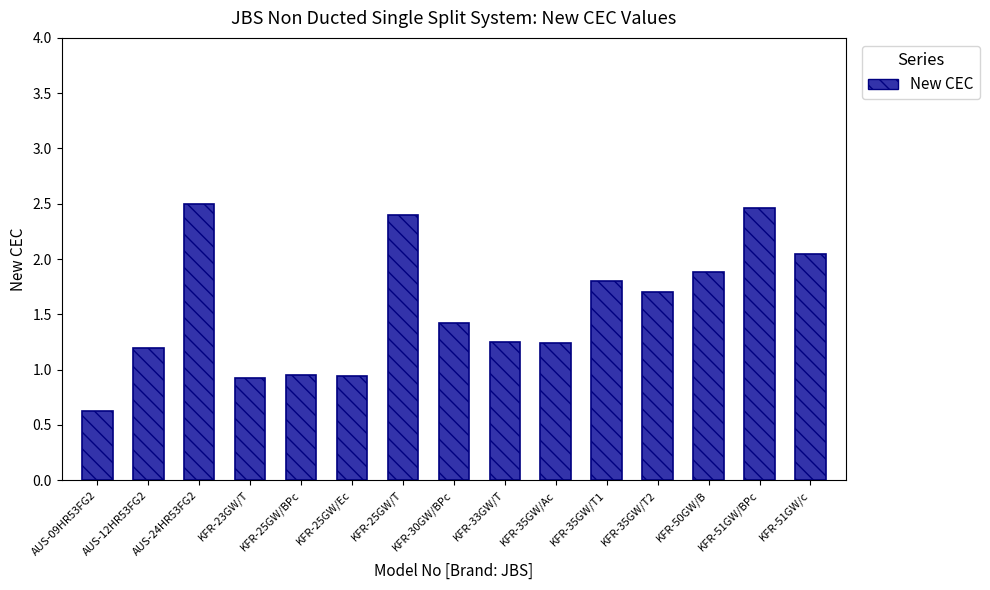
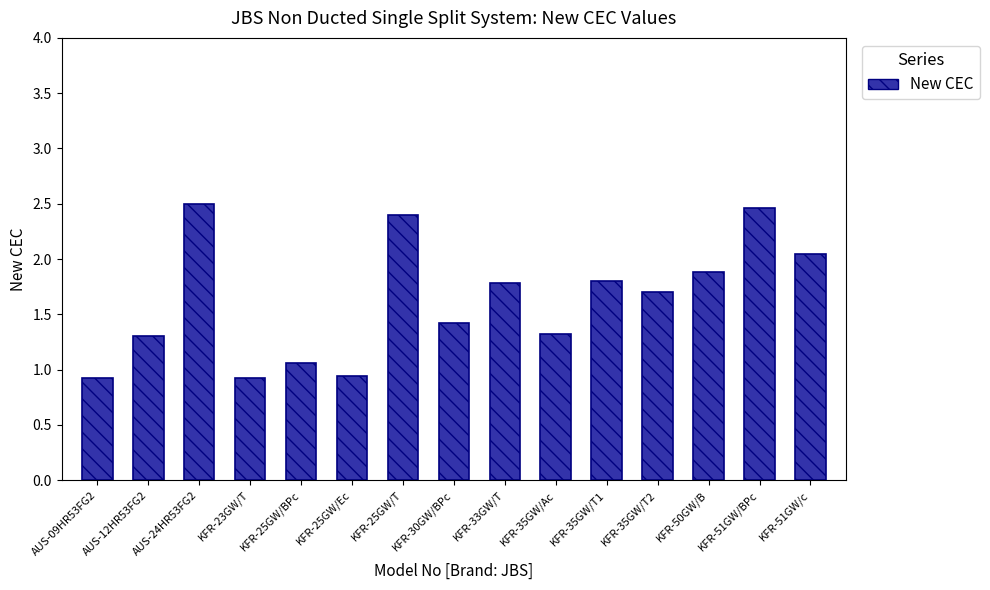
  {
-   "AUS-09HR53FG2": 0.63,
-   "AUS-12HR53FG2": 1.2,
+   "AUS-09HR53FG2": 0.92,
+   "AUS-12HR53FG2": 1.3,
    "AUS-24HR53FG2": 2.50,
    "KFR-23GW/T": 0.92,
-   "KFR-25GW/BPc": 0.95,
+   "KFR-25GW/BPc": 1.06,
    "KFR-25GW/Ec": 0.94,
    "KFR-25GW/T": 2.40,
    "KFR-30GW/BPc": 1.42,
-   "KFR-33GW/T": 1.25,
-   "KFR-35GW/Ac": 1.24,
+   "KFR-33GW/T": 1.78,
+   "KFR-35GW/Ac": 1.32,
    "KFR-35GW/T1": 1.80,
    "KFR-35GW/T2": 1.70,
    "KFR-50GW/B": 1.88,
    "KFR-51GW/BPc": 2.46,
    "KFR-51GW/c": 2.05
  }
